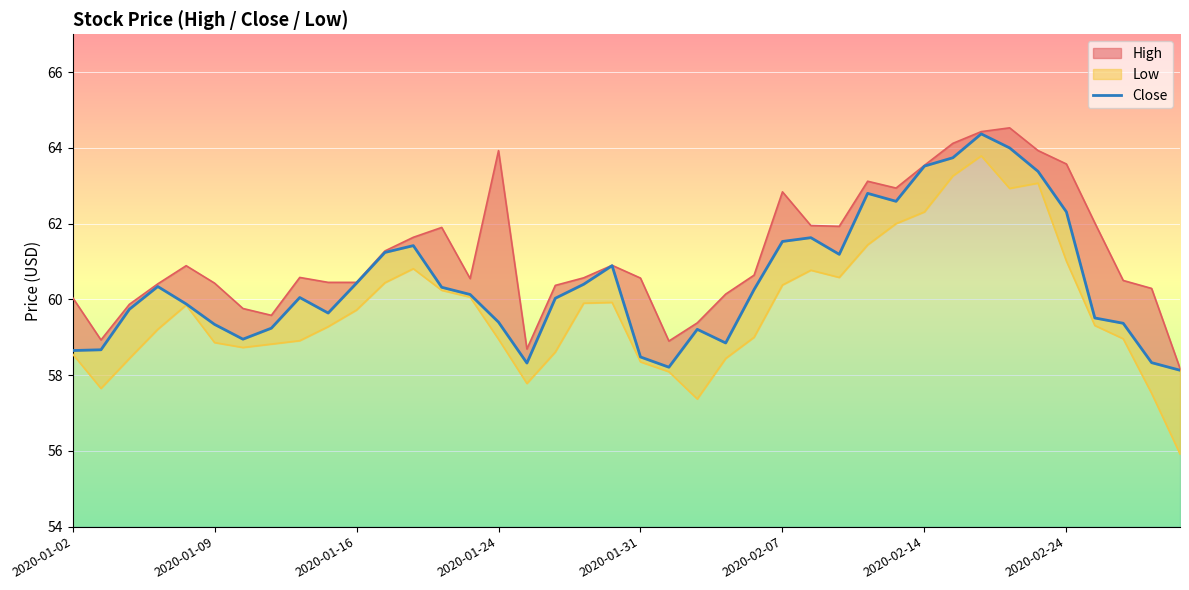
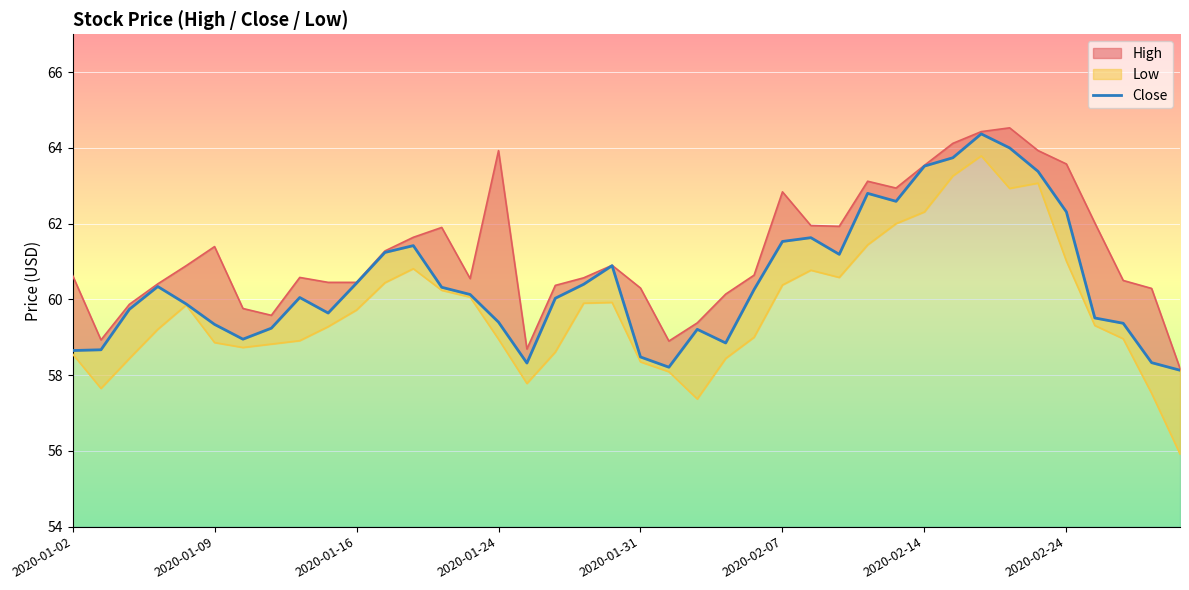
  {
    "High": {
-     "2020-01-02": 60.0,
-     "2020-01-09": 60.4,
+     "2020-01-02": 60.6,
+     "2020-01-09": 61.4,
      "2020-01-24": 63.9,
-     "2020-01-31": 60.6,
+     "2020-01-31": 60.3,
      "2020-02-07": 62.8,
      "2020-02-24": 63.6
    }
  }
